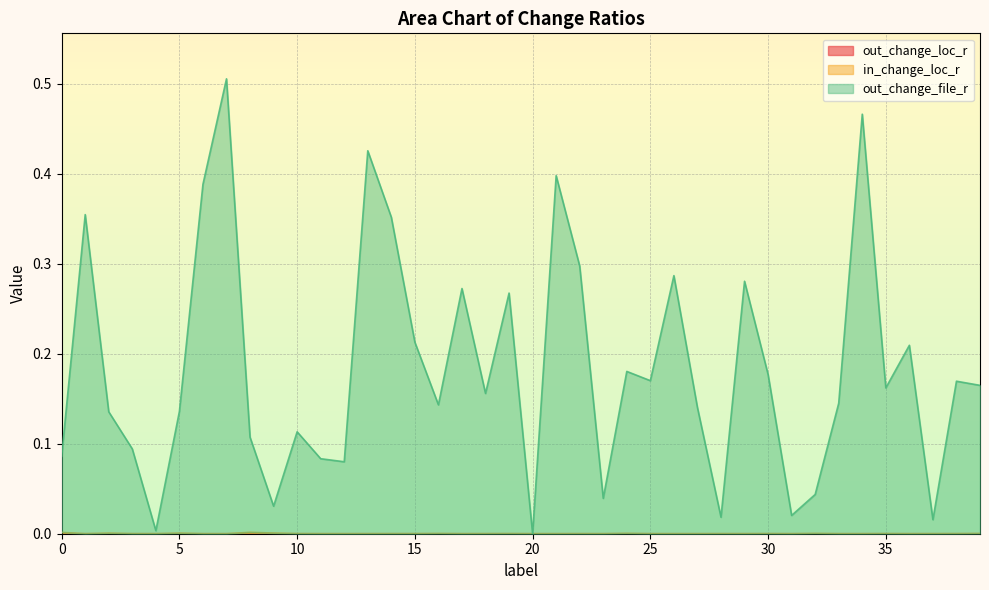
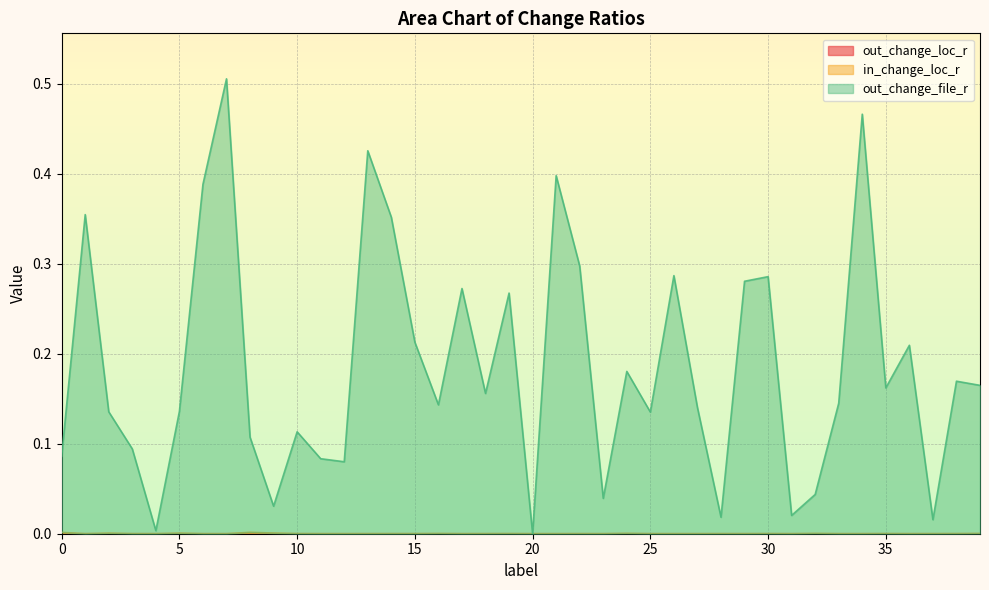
  {
    "out_change_file_r": {
      "0": 0.08,
      "5": 0.14,
      "10": 0.11,
      "15": 0.21,
-     "25": 0.17,
-     "30": 0.18,
+     "25": 0.14,
+     "30": 0.29,
      "35": 0.16
    }
  }
